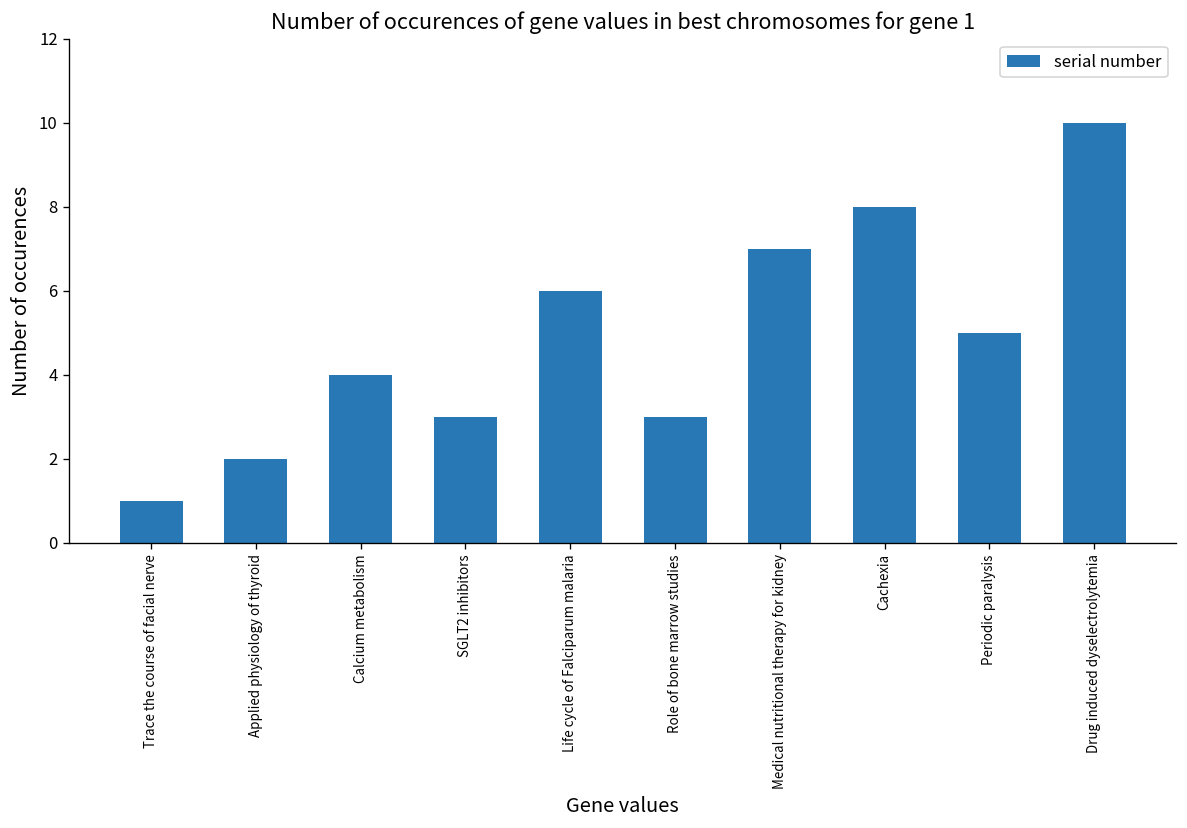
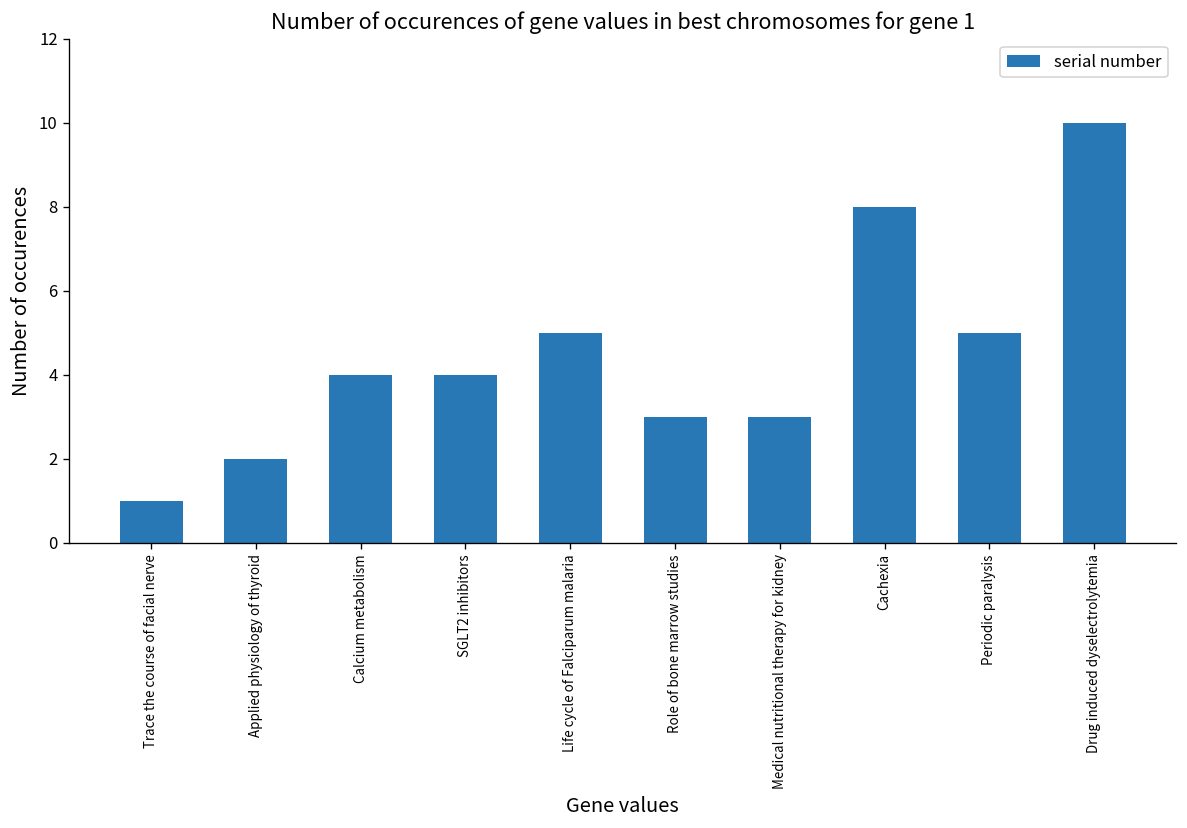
  {
    "Trace the course of facial nerve": 1,
    "Applied physiology of thyroid": 2,
    "Calcium metabolism": 4,
-   "SGLT2 inhibitors": 3,
-   "Life cycle of Falciparum malaria": 6,
+   "SGLT2 inhibitors": 4,
+   "Life cycle of Falciparum malaria": 5,
    "Role of bone marrow studies": 3,
-   "Medical nutritional therapy for kidney": 7,
+   "Medical nutritional therapy for kidney": 3,
    "Cachexia": 8,
    "Periodic paralysis": 5,
    "Drug induced dyselectrolytemia": 10
  }
